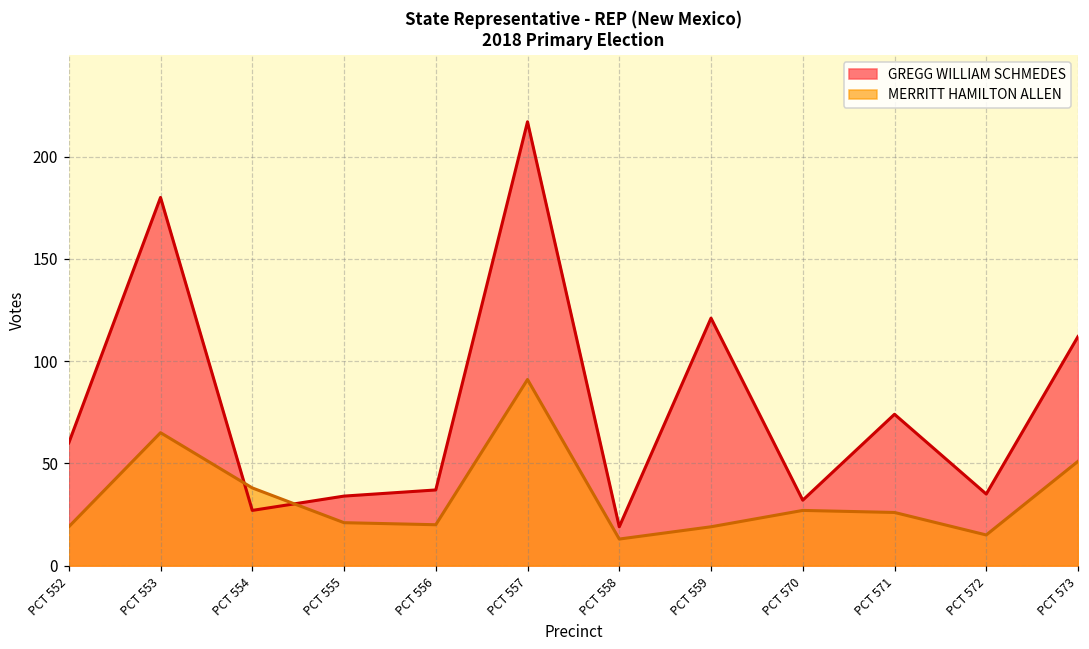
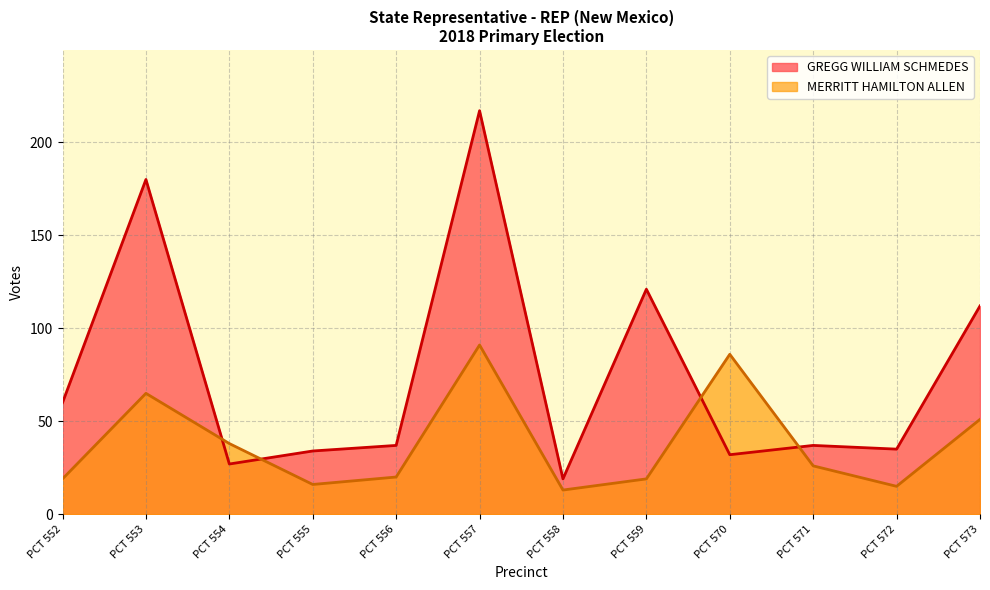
  {
    "GREGG WILLIAM SCHMEDES": {
      "PCT 552": 60,
      "PCT 553": 180,
      "PCT 554": 27,
      "PCT 555": 34,
      "PCT 556": 37,
      "PCT 557": 217,
      "PCT 558": 19,
      "PCT 559": 121,
      "PCT 570": 32,
-     "PCT 571": 74,
+     "PCT 571": 37,
      "PCT 572": 35,
      "PCT 573": 112
    },
    "MERRITT HAMILTON ALLEN": {
      "PCT 552": 19,
      "PCT 553": 65,
      "PCT 554": 38,
-     "PCT 555": 21,
+     "PCT 555": 16,
      "PCT 556": 20,
      "PCT 557": 91,
      "PCT 558": 13,
      "PCT 559": 19,
-     "PCT 570": 27,
+     "PCT 570": 86,
      "PCT 571": 26,
      "PCT 572": 15,
      "PCT 573": 51
    }
  }
